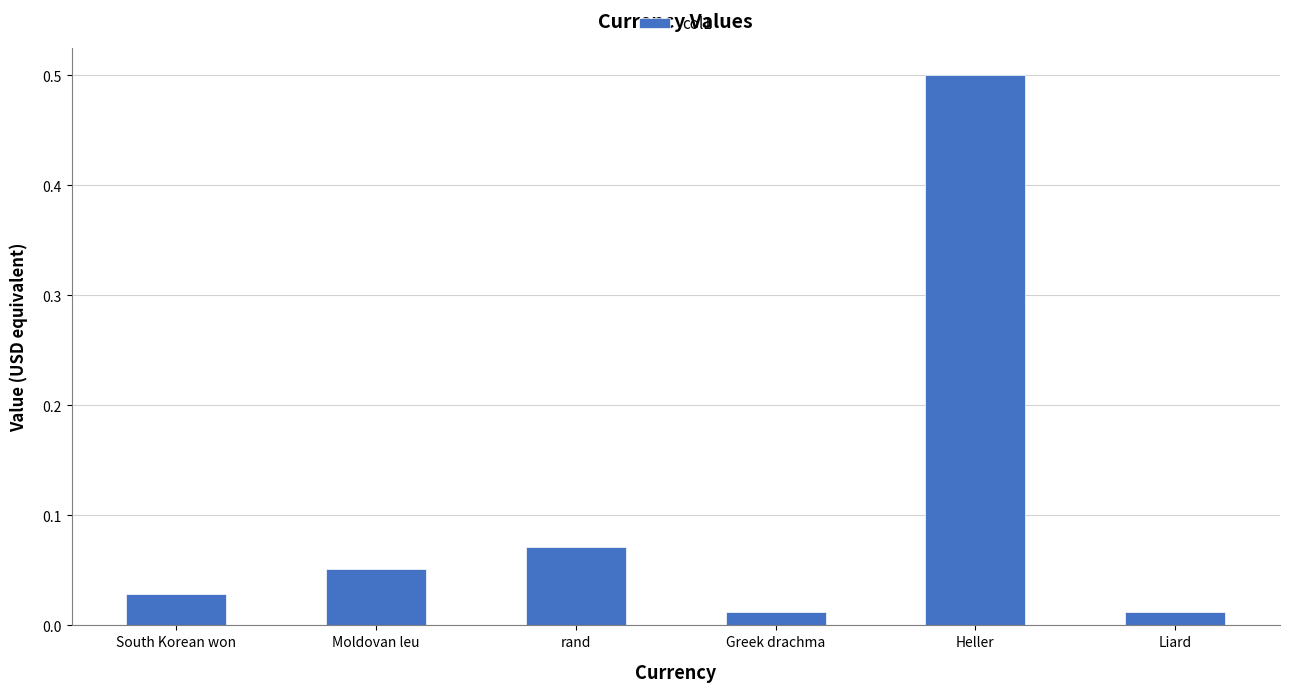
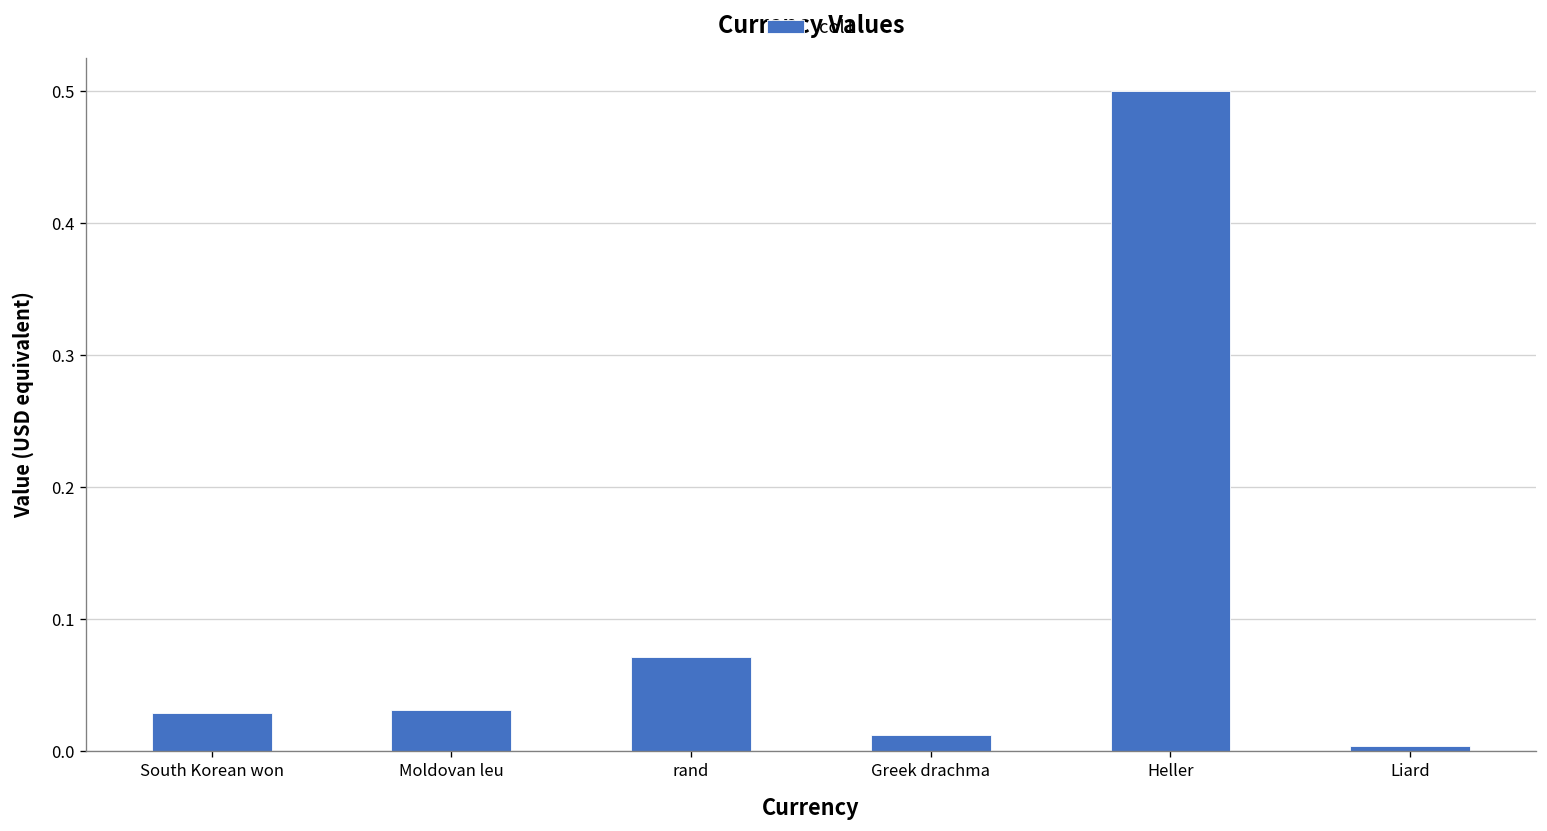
  {
    "South Korean won": 0.029,
-   "Moldovan leu": 0.051,
+   "Moldovan leu": 0.031,
    "rand": 0.071,
    "Greek drachma": 0.012,
    "Heller": 0.500,
-   "Liard": 0.013
+   "Liard": 0.004
  }
